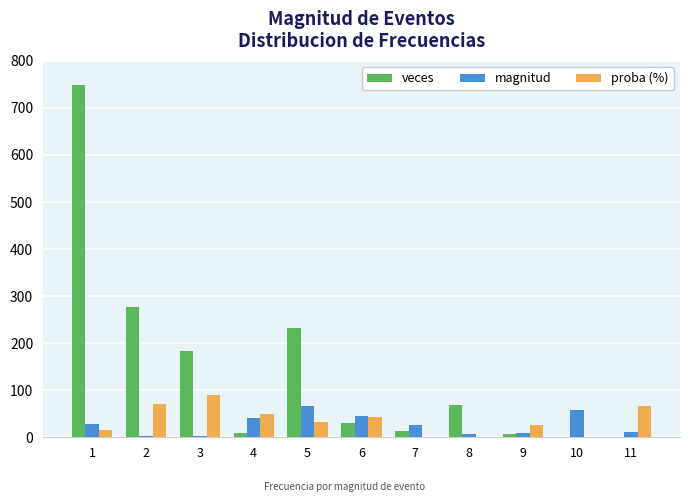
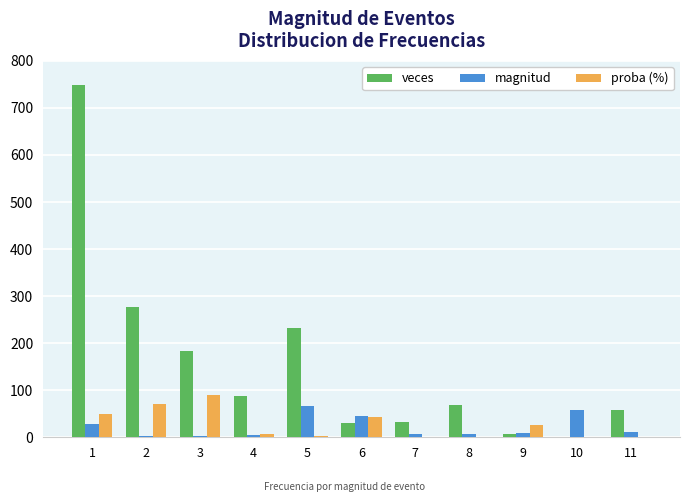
  {
    "veces": {
      "1": 750,
      "2": 280,
      "3": 180,
-     "4": 10,
+     "4": 90,
      "5": 230,
      "6": 30,
-     "7": 10,
+     "7": 30,
      "8": 70,
      "9": 10,
-     "11": 0
+     "11": 60
    },
    "magnitud": {
      "1": 30,
-     "4": 40,
+     "4": 0,
      "5": 70,
      "6": 50,
-     "7": 30,
+     "7": 10,
      "8": 10,
      "9": 10,
      "10": 60,
      "11": 10
    },
    "proba (%)": {
-     "1": 20,
+     "1": 50,
      "2": 70,
      "3": 90,
-     "4": 50,
-     "5": 30,
+     "4": 10,
+     "5": 0,
      "6": 40,
      "9": 30,
-     "11": 70
+     "11": 0
    }
  }
